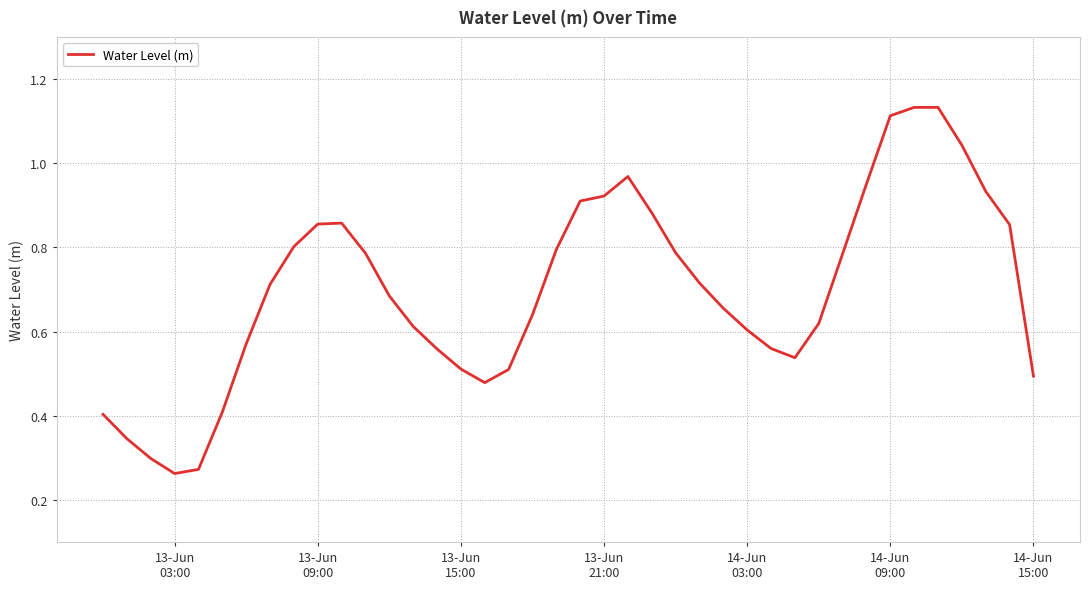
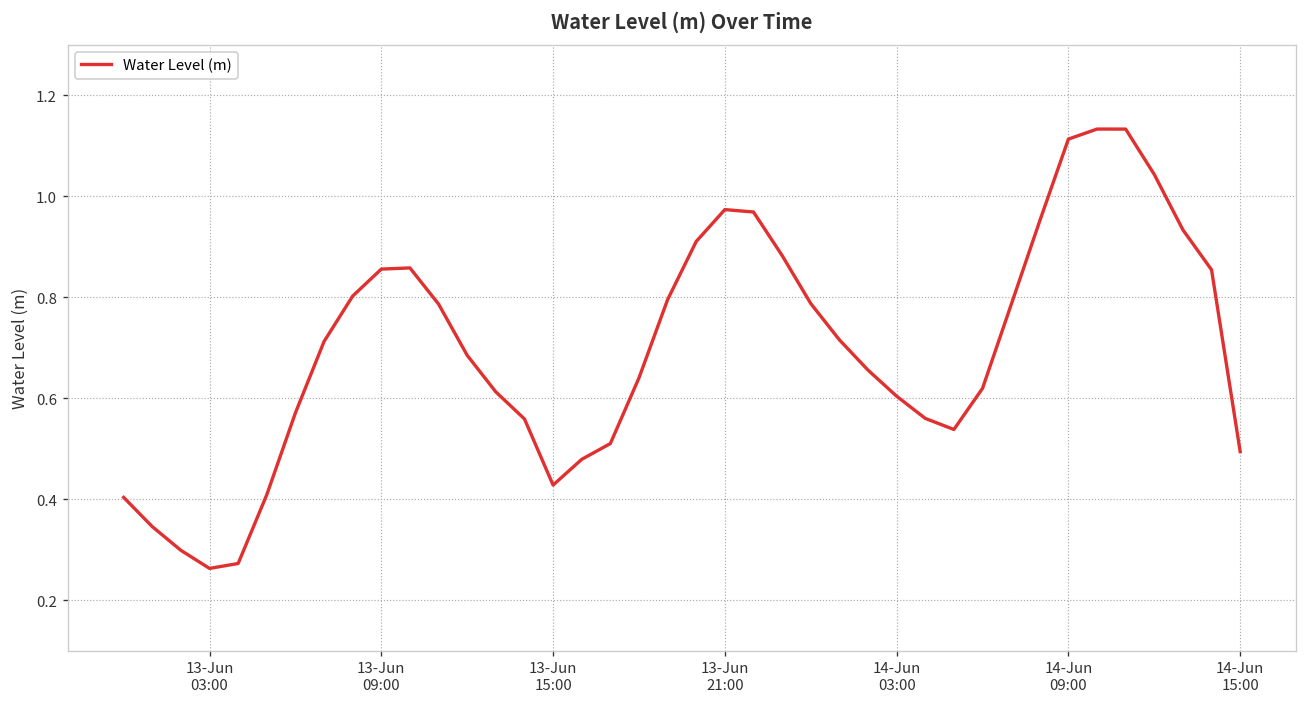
  {
    "13-Jun 03:00": 0.26,
    "13-Jun 09:00": 0.86,
-   "13-Jun 15:00": 0.51,
-   "13-Jun 21:00": 0.92,
+   "13-Jun 15:00": 0.43,
+   "13-Jun 21:00": 0.97,
    "14-Jun 03:00": 0.60,
    "14-Jun 09:00": 1.11,
    "14-Jun 15:00": 0.49
  }
